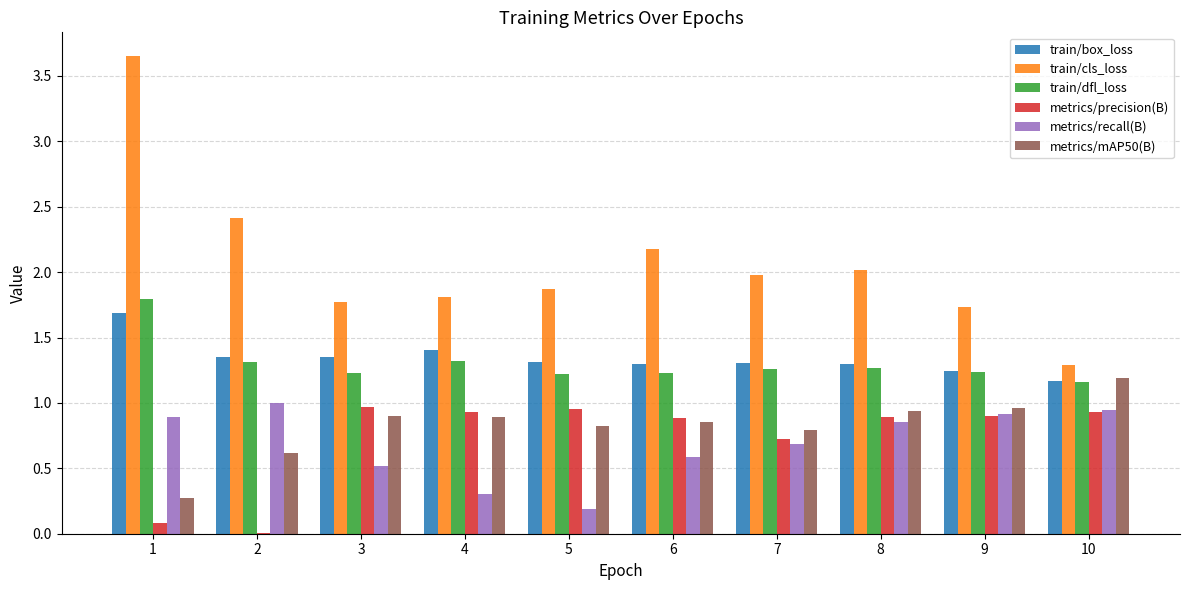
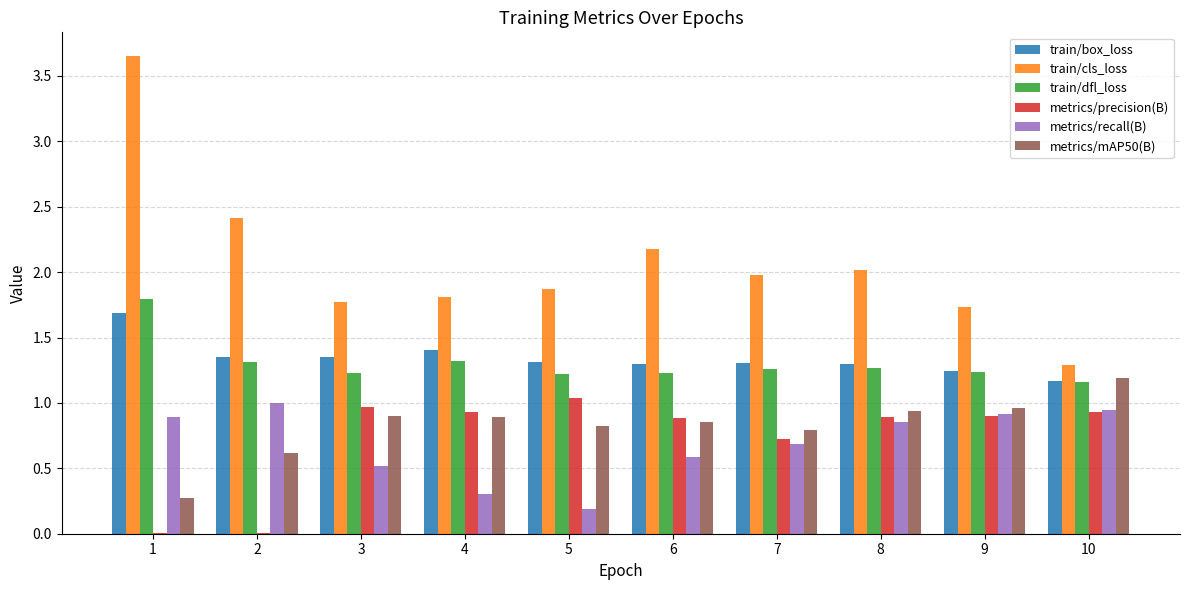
  {
    "train/box_loss": {
      "1": 1.69,
      "2": 1.35,
      "3": 1.35,
      "4": 1.40,
      "5": 1.31,
      "6": 1.30,
      "7": 1.30,
      "8": 1.30,
      "9": 1.25,
      "10": 1.17
    },
    "train/cls_loss": {
      "1": 3.65,
      "2": 2.42,
      "3": 1.77,
      "4": 1.81,
      "5": 1.87,
      "6": 2.18,
      "7": 1.98,
      "8": 2.01,
      "9": 1.73,
      "10": 1.29
    },
    "train/dfl_loss": {
      "1": 1.79,
      "2": 1.31,
      "3": 1.23,
      "4": 1.32,
      "5": 1.22,
      "6": 1.23,
      "7": 1.26,
      "8": 1.27,
      "9": 1.23,
      "10": 1.16
    },
    "metrics/precision(B)": {
-     "1": 0.09,
+     "1": 0.01,
      "3": 0.97,
      "4": 0.93,
-     "5": 0.96,
+     "5": 1.04,
      "6": 0.89,
      "7": 0.72,
      "8": 0.89,
      "9": 0.90,
      "10": 0.93
    },
    "metrics/recall(B)": {
      "1": 0.89,
      "2": 1.00,
      "3": 0.51,
      "4": 0.30,
      "5": 0.19,
      "6": 0.58,
      "7": 0.68,
      "8": 0.85,
      "9": 0.92,
      "10": 0.94
    },
    "metrics/mAP50(B)": {
      "1": 0.27,
      "2": 0.62,
      "3": 0.90,
      "4": 0.90,
      "5": 0.83,
      "6": 0.85,
      "7": 0.79,
      "8": 0.94,
      "9": 0.96,
      "10": 1.19
    }
  }
